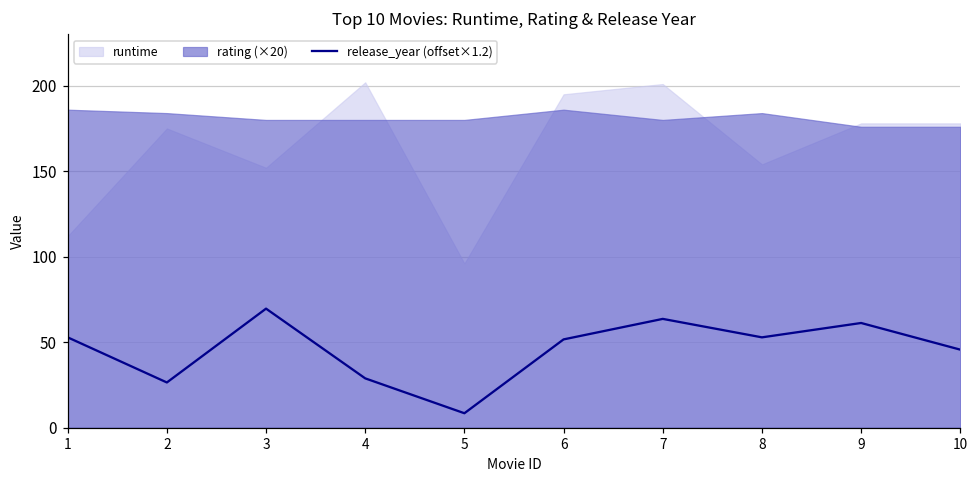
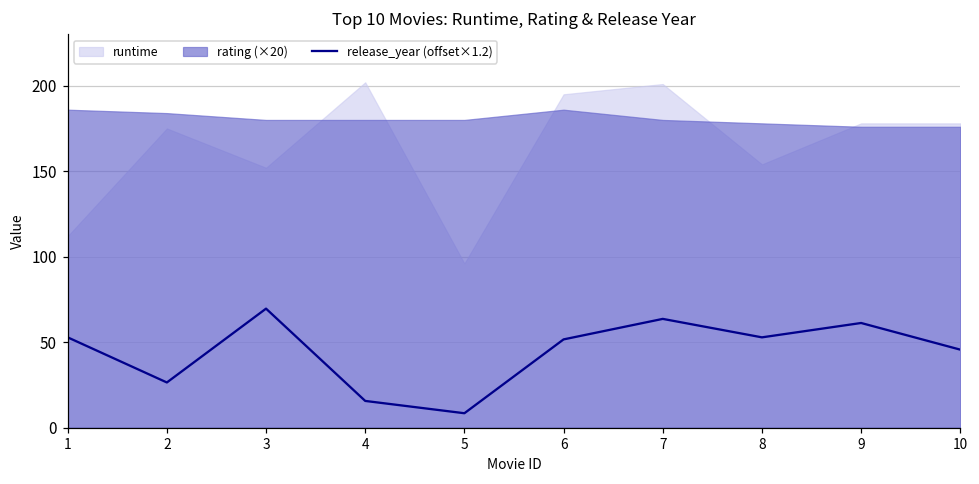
  {
    "release_year (offset×1.2)": {
      "1": 53,
      "2": 26,
      "3": 70,
-     "4": 29,
+     "4": 16,
      "5": 8,
      "6": 52,
      "7": 64,
      "8": 53,
      "9": 61,
      "10": 46
    },
    "runtime": {
      "1": 112,
      "2": 175,
      "3": 152,
      "4": 202,
      "5": 96,
      "6": 195,
      "7": 201,
      "8": 154,
      "9": 178,
      "10": 178
    },
    "rating (×20)": {
      "1": 186,
      "2": 184,
      "3": 180,
      "4": 180,
      "5": 180,
      "6": 186,
      "7": 180,
-     "8": 184,
+     "8": 178,
      "9": 176,
      "10": 176
    }
  }
